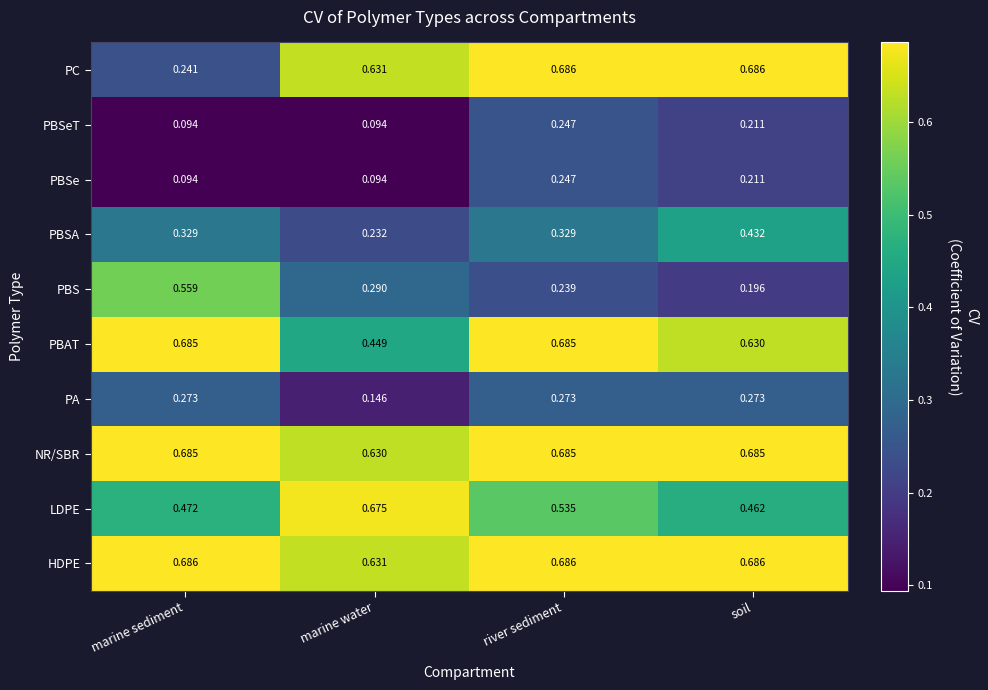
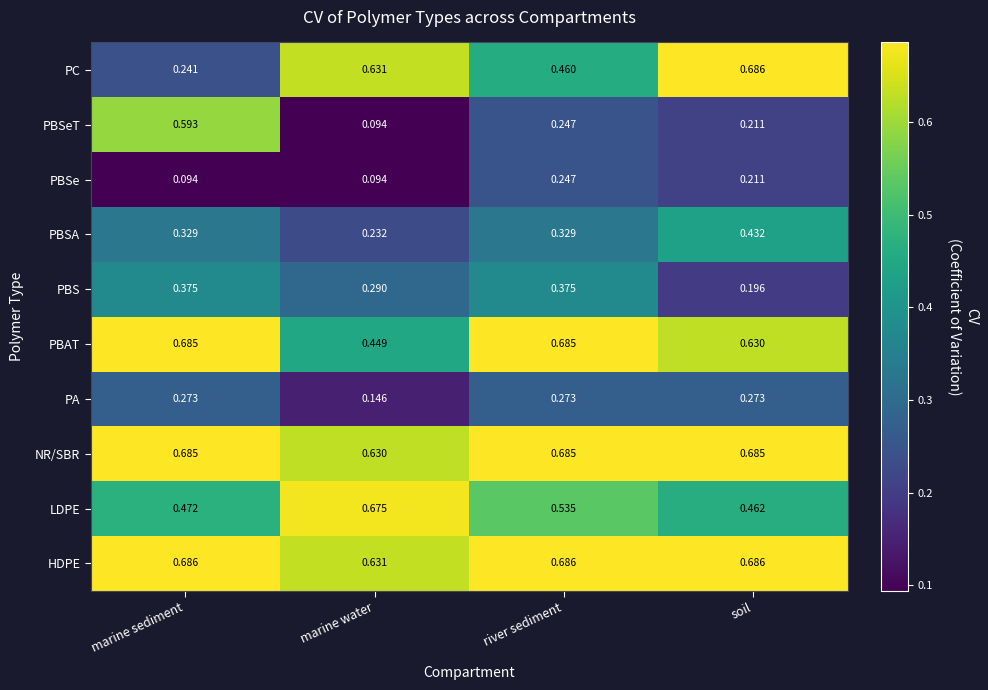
  {
    "PC": {
      "marine sediment": 0.241,
      "marine water": 0.631,
-     "river sediment": 0.686,
+     "river sediment": 0.460,
      "soil": 0.686
    },
    "PBSeT": {
-     "marine sediment": 0.094,
+     "marine sediment": 0.593,
      "marine water": 0.094,
      "river sediment": 0.247,
      "soil": 0.211
    },
    "PBSe": {
      "marine sediment": 0.094,
      "marine water": 0.094,
      "river sediment": 0.247,
      "soil": 0.211
    },
    "PBSA": {
      "marine sediment": 0.329,
      "marine water": 0.232,
      "river sediment": 0.329,
      "soil": 0.432
    },
    "PBS": {
-     "marine sediment": 0.559,
+     "marine sediment": 0.375,
      "marine water": 0.290,
-     "river sediment": 0.239,
+     "river sediment": 0.375,
      "soil": 0.196
    },
    "PBAT": {
      "marine sediment": 0.685,
      "marine water": 0.449,
      "river sediment": 0.685,
      "soil": 0.630
    },
    "PA": {
      "marine sediment": 0.273,
      "marine water": 0.146,
      "river sediment": 0.273,
      "soil": 0.273
    },
    "NR/SBR": {
      "marine sediment": 0.685,
      "marine water": 0.630,
      "river sediment": 0.685,
      "soil": 0.685
    },
    "LDPE": {
      "marine sediment": 0.472,
      "marine water": 0.675,
      "river sediment": 0.535,
      "soil": 0.462
    },
    "HDPE": {
      "marine sediment": 0.686,
      "marine water": 0.631,
      "river sediment": 0.686,
      "soil": 0.686
    }
  }
